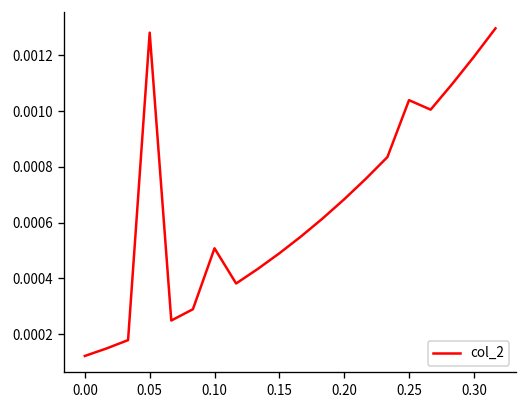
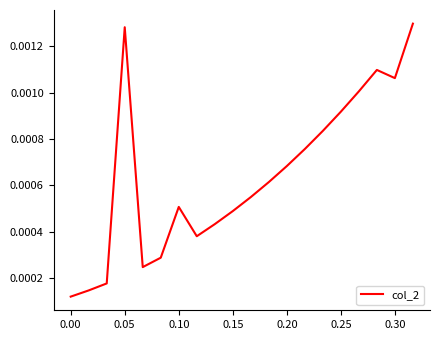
  {
    "0.00": 0.00012,
    "0.05": 0.00128,
    "0.10": 0.00051,
    "0.15": 0.00049,
    "0.20": 0.00068,
-   "0.25": 0.00104,
-   "0.30": 0.00119
+   "0.25": 0.00092,
+   "0.30": 0.00106
  }
